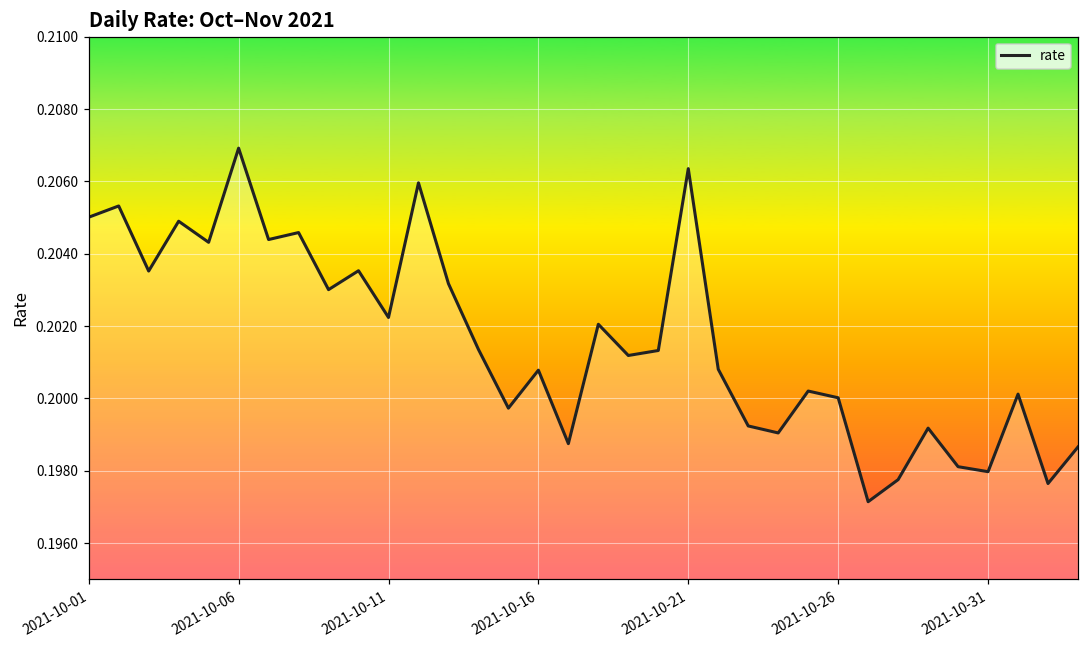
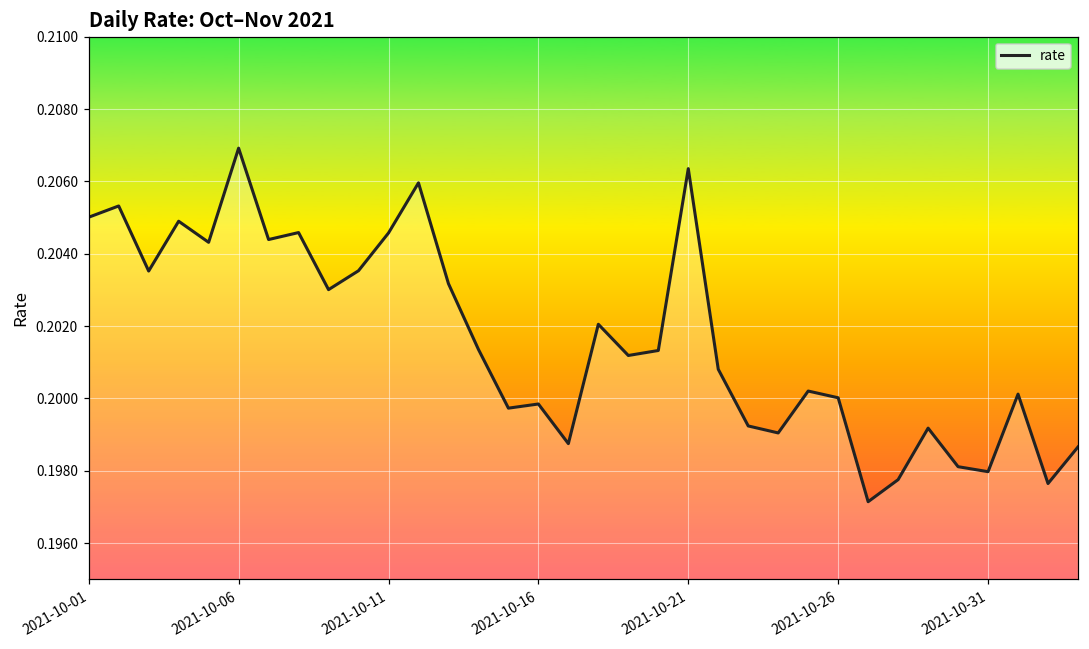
  {
    "2021-10-01": 0.2050,
    "2021-10-06": 0.2069,
-   "2021-10-11": 0.2022,
-   "2021-10-16": 0.2008,
+   "2021-10-11": 0.2046,
+   "2021-10-16": 0.1998,
    "2021-10-21": 0.2064,
    "2021-10-26": 0.2000,
    "2021-10-31": 0.1980
  }
